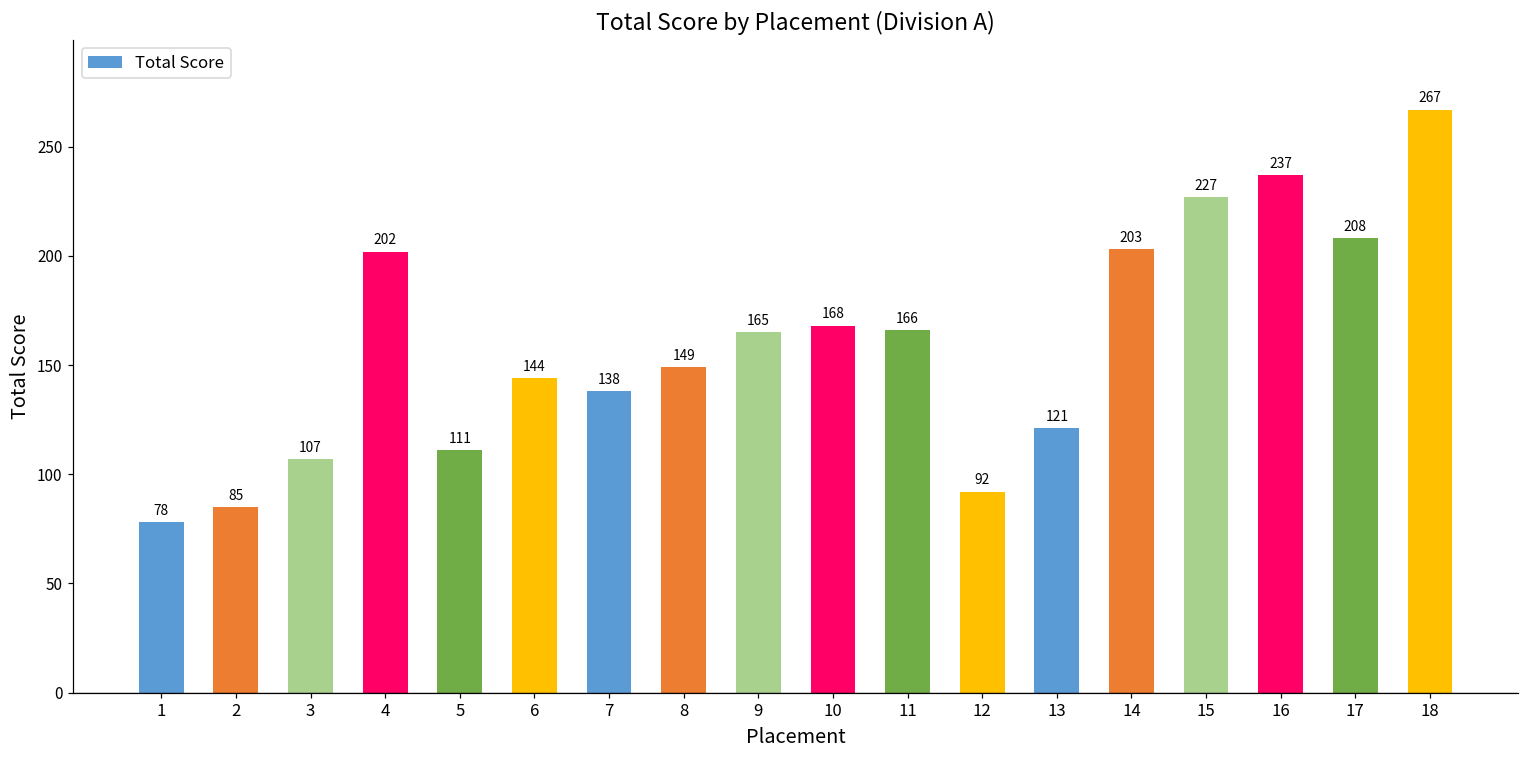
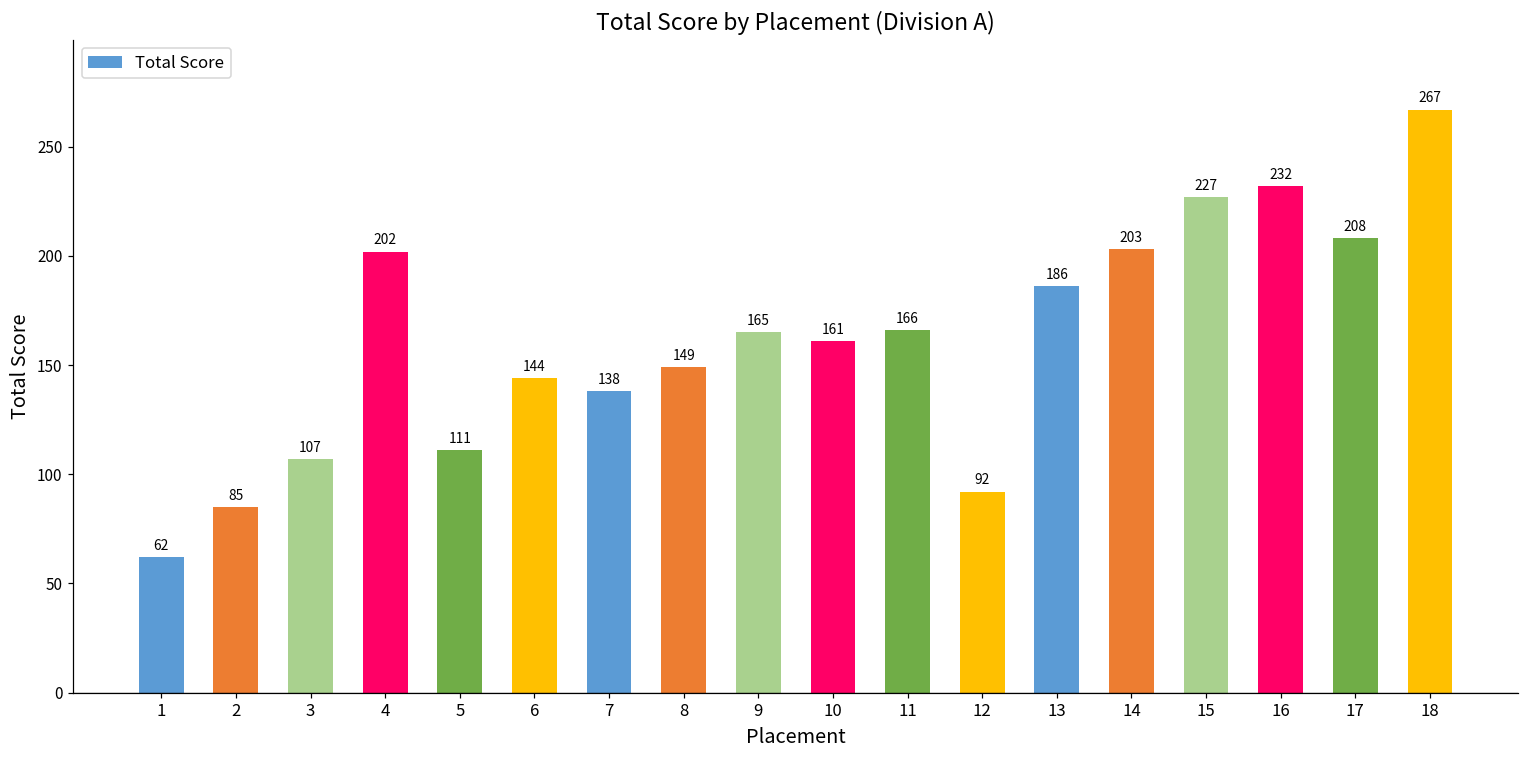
  {
-   "1": 78,
+   "1": 62,
    "2": 85,
    "3": 107,
    "4": 202,
    "5": 111,
    "6": 144,
    "7": 138,
    "8": 149,
    "9": 165,
-   "10": 168,
+   "10": 161,
    "11": 166,
    "12": 92,
-   "13": 121,
+   "13": 186,
    "14": 203,
    "15": 227,
-   "16": 237,
+   "16": 232,
    "17": 208,
    "18": 267
  }
